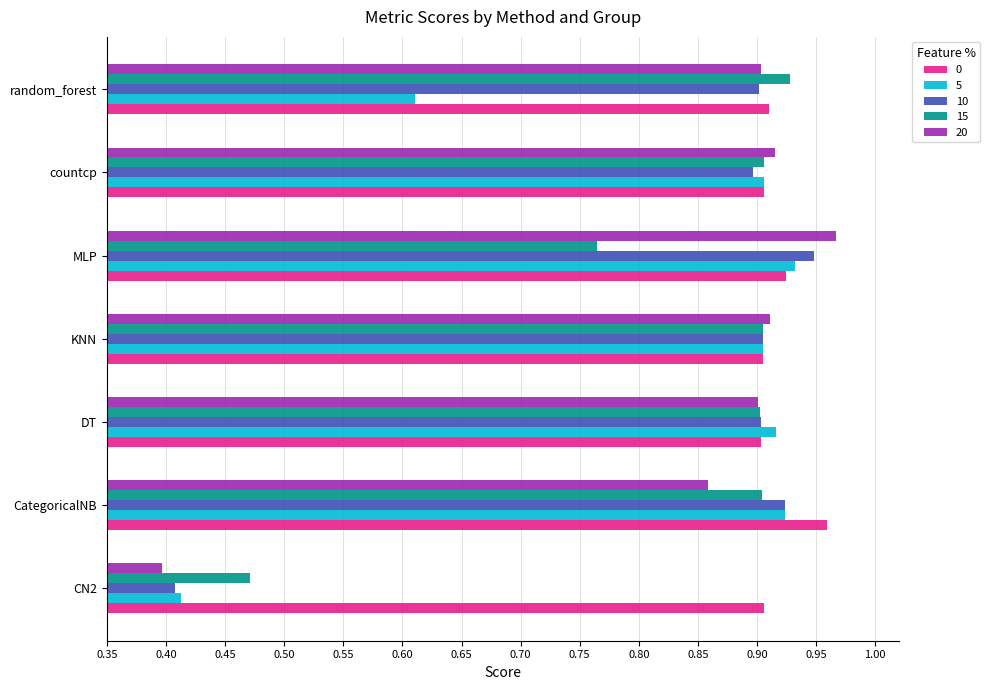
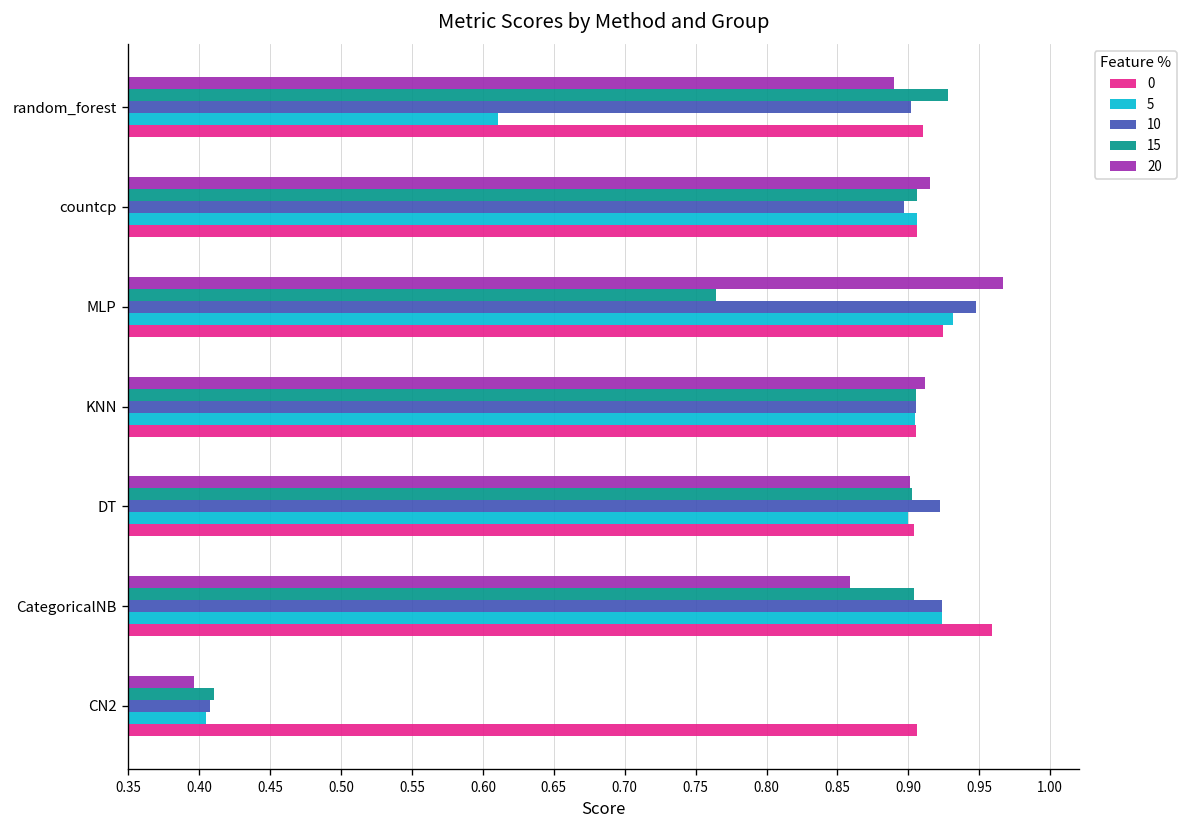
  {
    "0": {
      "random_forest": 0.911,
      "countcp": 0.906,
      "MLP": 0.924,
      "KNN": 0.905,
      "DT": 0.904,
      "CategoricalNB": 0.959,
      "CN2": 0.906
    },
    "5": {
      "random_forest": 0.611,
      "countcp": 0.906,
      "MLP": 0.932,
      "KNN": 0.905,
-     "DT": 0.916,
+     "DT": 0.900,
      "CategoricalNB": 0.924,
-     "CN2": 0.413
+     "CN2": 0.405
    },
    "10": {
      "random_forest": 0.902,
      "countcp": 0.897,
      "MLP": 0.948,
      "KNN": 0.905,
-     "DT": 0.904,
+     "DT": 0.922,
      "CategoricalNB": 0.924,
      "CN2": 0.408
    },
    "15": {
      "random_forest": 0.928,
      "countcp": 0.906,
      "MLP": 0.765,
      "KNN": 0.905,
      "DT": 0.902,
      "CategoricalNB": 0.904,
-     "CN2": 0.471
+     "CN2": 0.410
    },
    "20": {
-     "random_forest": 0.903,
+     "random_forest": 0.890,
      "countcp": 0.916,
      "MLP": 0.967,
      "KNN": 0.911,
      "DT": 0.901,
      "CategoricalNB": 0.859,
      "CN2": 0.397
    }
  }
